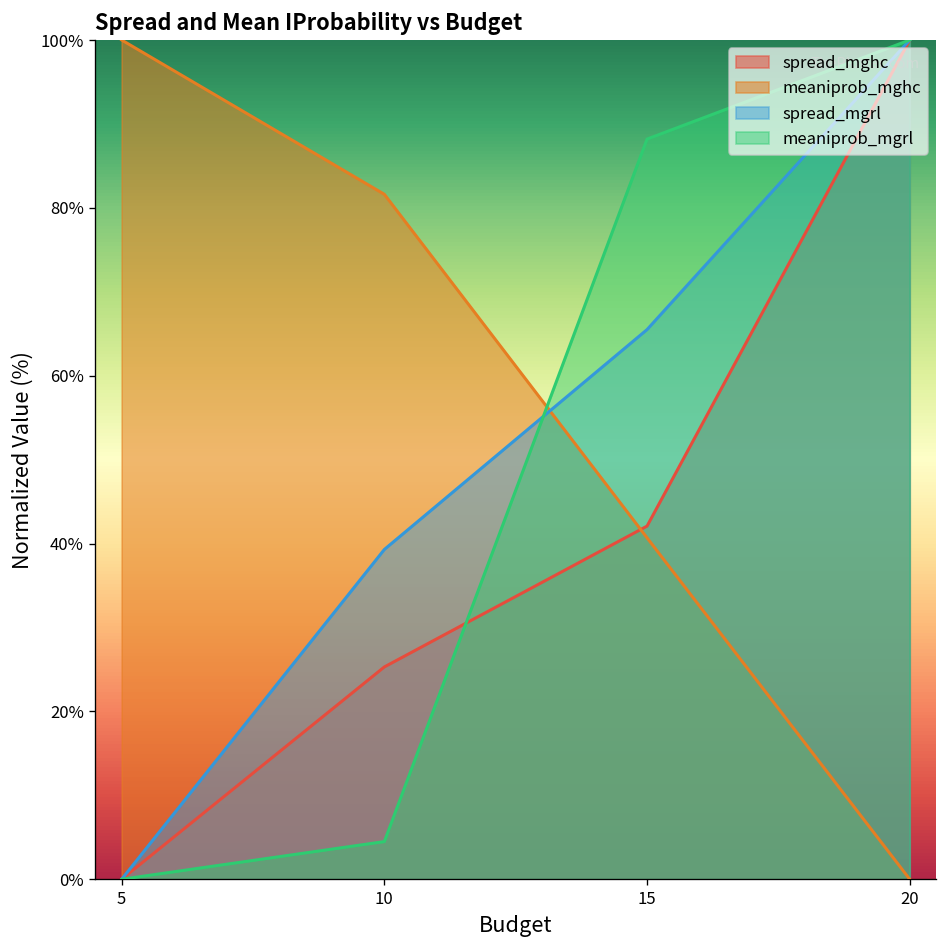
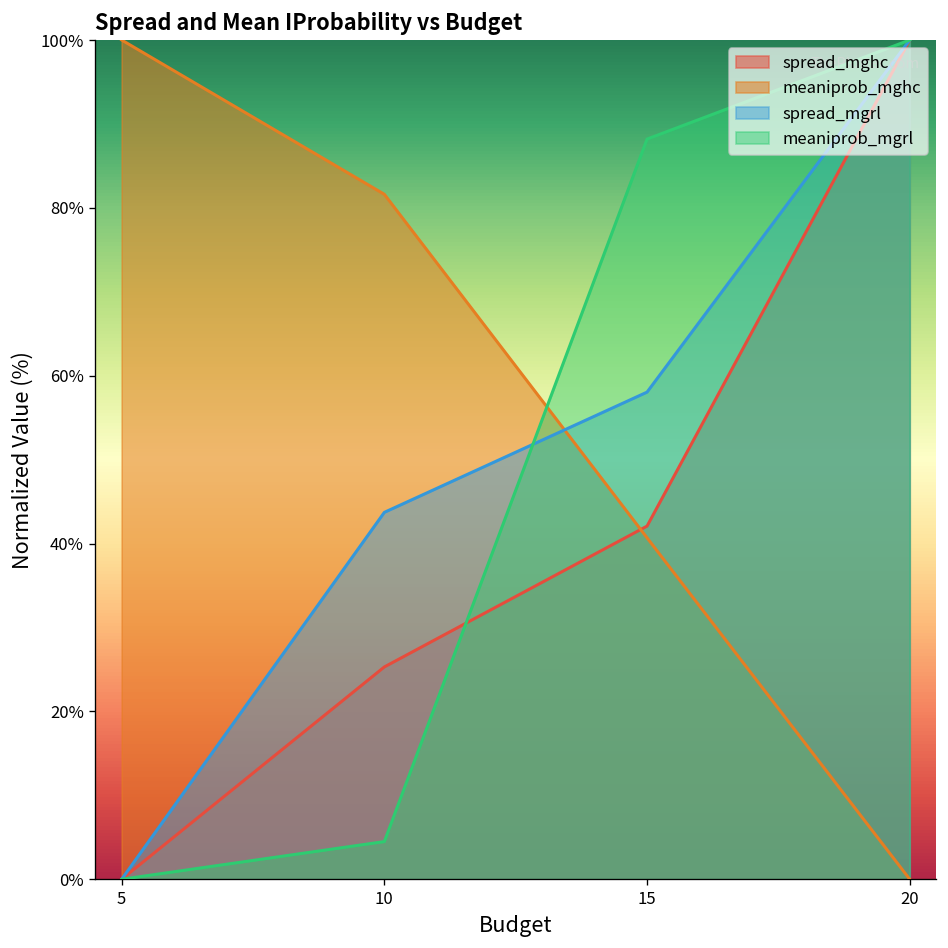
  {
    "spread_mgrl": {
-     "10": "39%",
-     "15": "65%"
+     "10": "44%",
+     "15": "58%"
    },
    "meaniprob_mgrl": {
      "10": "4%",
      "15": "88%"
    }
  }
